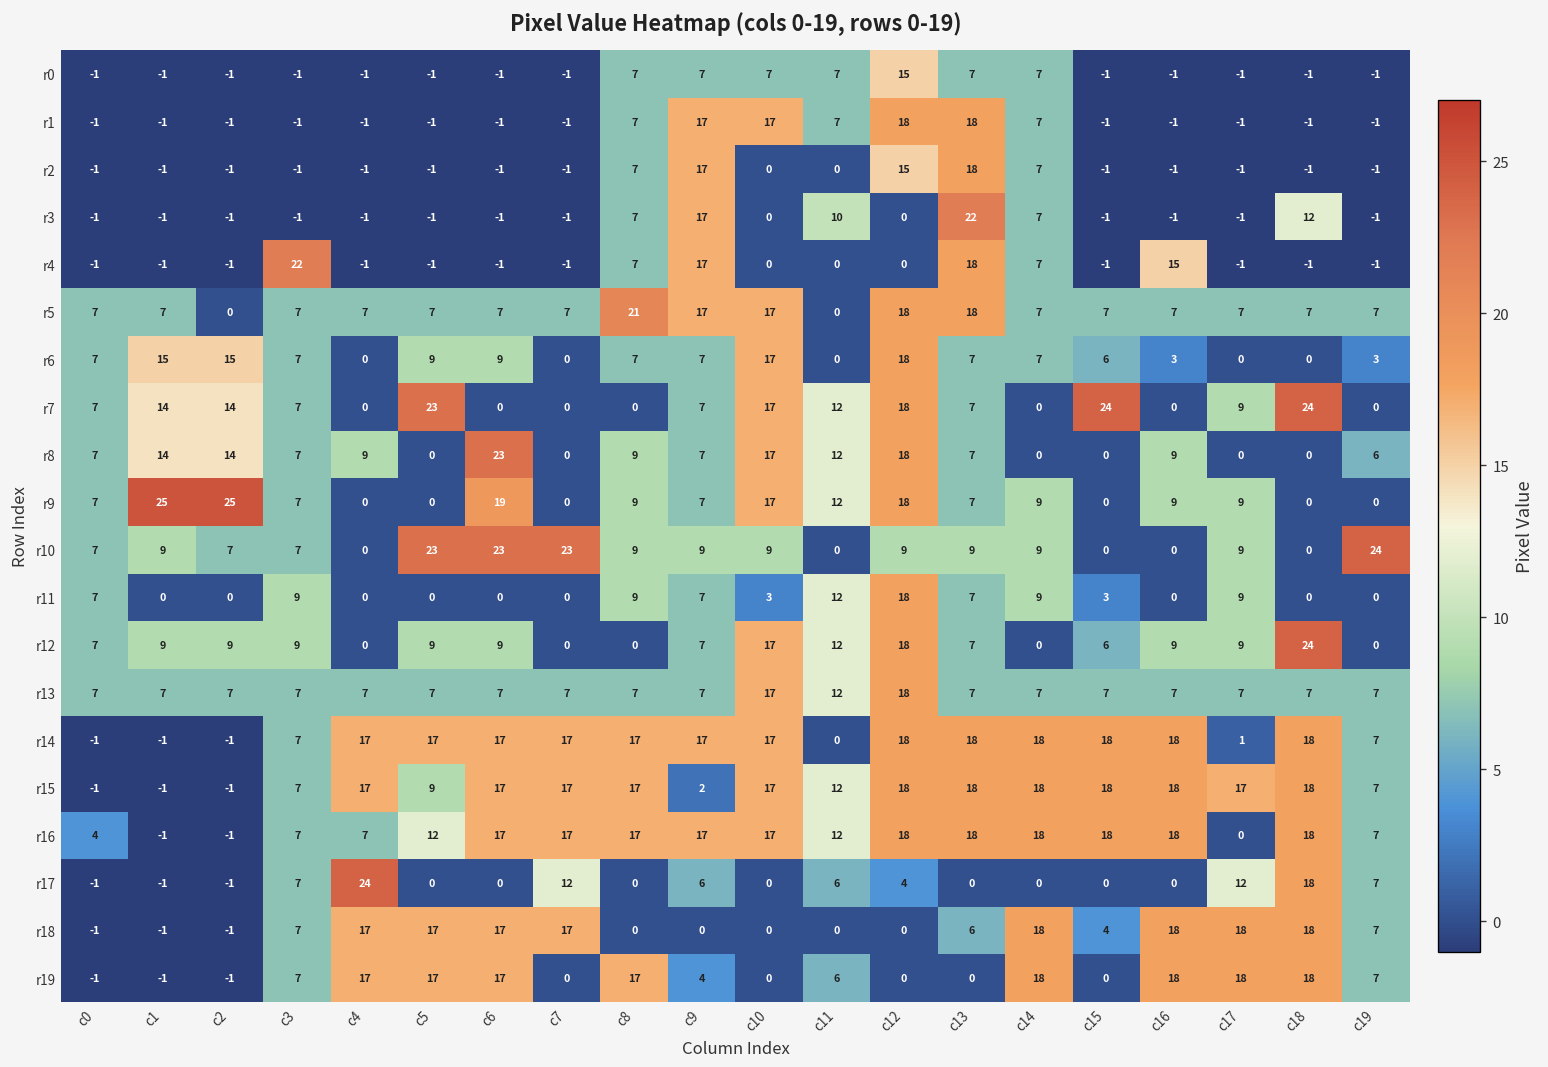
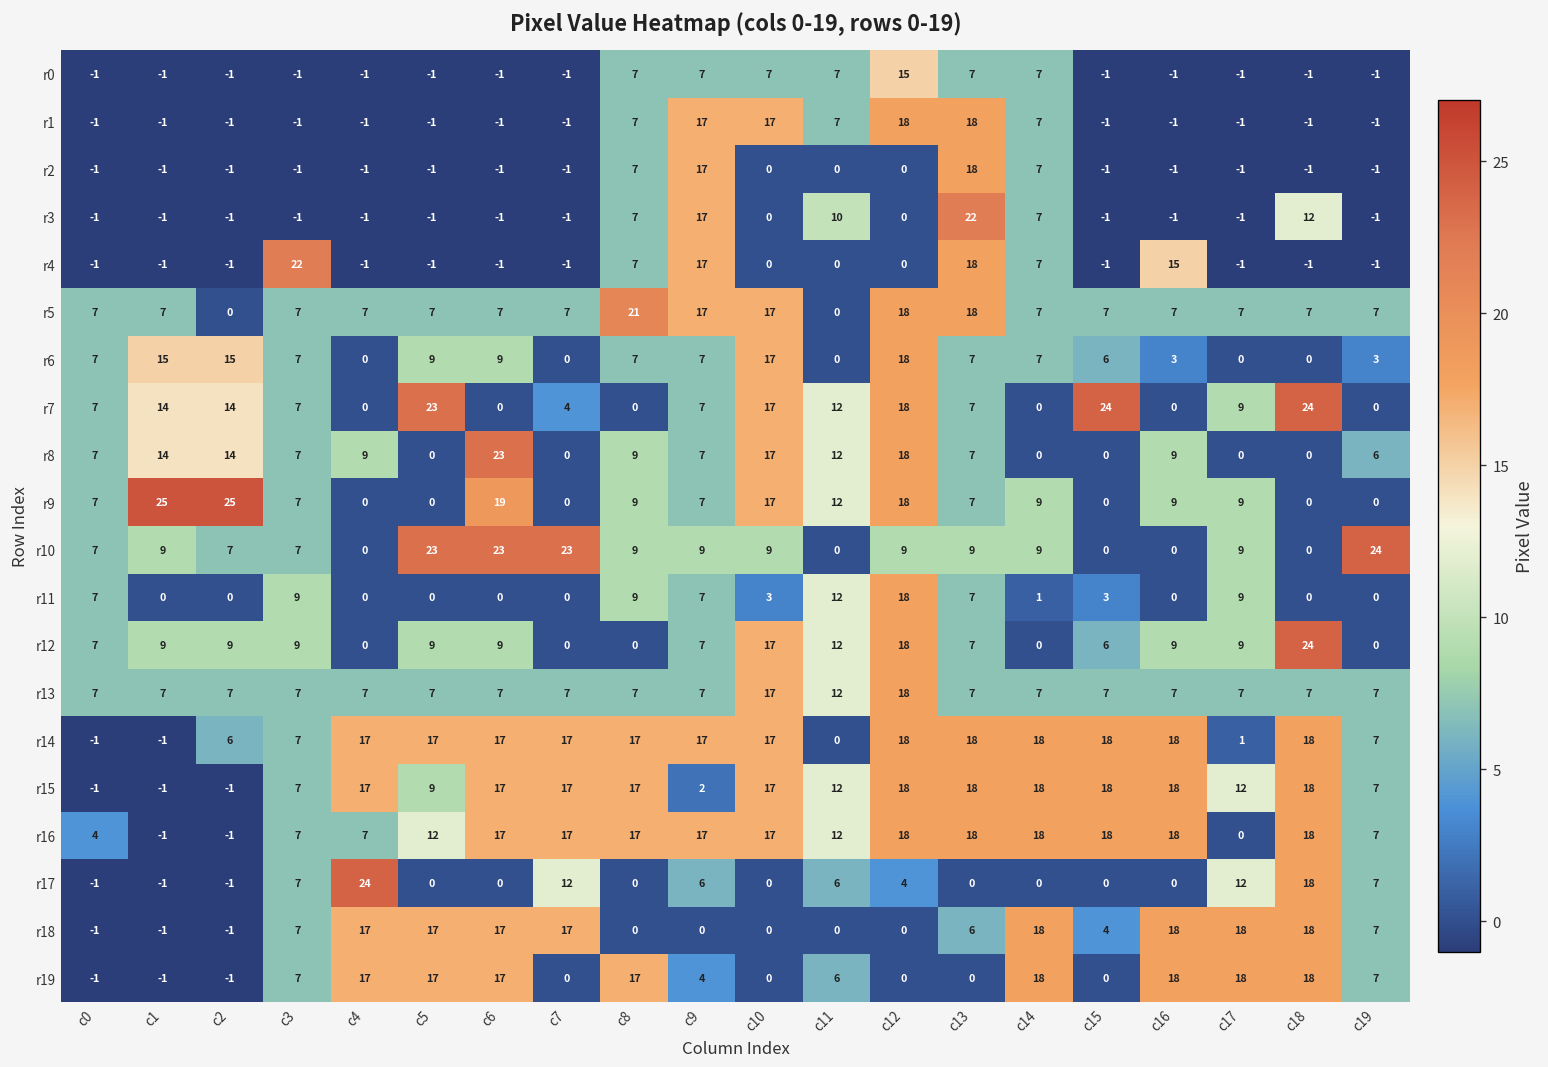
  {
    "r2": {
      "c0": -1,
      "c1": -1,
      "c2": -1,
      "c3": -1,
      "c4": -1,
      "c5": -1,
      "c6": -1,
      "c7": -1,
      "c8": 7,
      "c9": 17,
      "c10": 0,
      "c11": 0,
-     "c12": 15,
+     "c12": 0,
      "c13": 18,
      "c14": 7,
      "c15": -1,
      "c16": -1,
      "c17": -1,
      "c18": -1,
      "c19": -1
    },
    "r7": {
      "c0": 7,
      "c1": 14,
      "c2": 14,
      "c3": 7,
      "c4": 0,
      "c5": 23,
      "c6": 0,
-     "c7": 0,
+     "c7": 4,
      "c8": 0,
      "c9": 7,
      "c10": 17,
      "c11": 12,
      "c12": 18,
      "c13": 7,
      "c14": 0,
      "c15": 24,
      "c16": 0,
      "c17": 9,
      "c18": 24,
      "c19": 0
    },
    "r11": {
      "c0": 7,
      "c1": 0,
      "c2": 0,
      "c3": 9,
      "c4": 0,
      "c5": 0,
      "c6": 0,
      "c7": 0,
      "c8": 9,
      "c9": 7,
      "c10": 3,
      "c11": 12,
      "c12": 18,
      "c13": 7,
-     "c14": 9,
+     "c14": 1,
      "c15": 3,
      "c16": 0,
      "c17": 9,
      "c18": 0,
      "c19": 0
    },
    "r14": {
      "c0": -1,
      "c1": -1,
-     "c2": -1,
+     "c2": 6,
      "c3": 7,
      "c4": 17,
      "c5": 17,
      "c6": 17,
      "c7": 17,
      "c8": 17,
      "c9": 17,
      "c10": 17,
      "c11": 0,
      "c12": 18,
      "c13": 18,
      "c14": 18,
      "c15": 18,
      "c16": 18,
      "c17": 1,
      "c18": 18,
      "c19": 7
    },
    "r15": {
      "c0": -1,
      "c1": -1,
      "c2": -1,
      "c3": 7,
      "c4": 17,
      "c5": 9,
      "c6": 17,
      "c7": 17,
      "c8": 17,
      "c9": 2,
      "c10": 17,
      "c11": 12,
      "c12": 18,
      "c13": 18,
      "c14": 18,
      "c15": 18,
      "c16": 18,
-     "c17": 17,
+     "c17": 12,
      "c18": 18,
      "c19": 7
    }
  }
